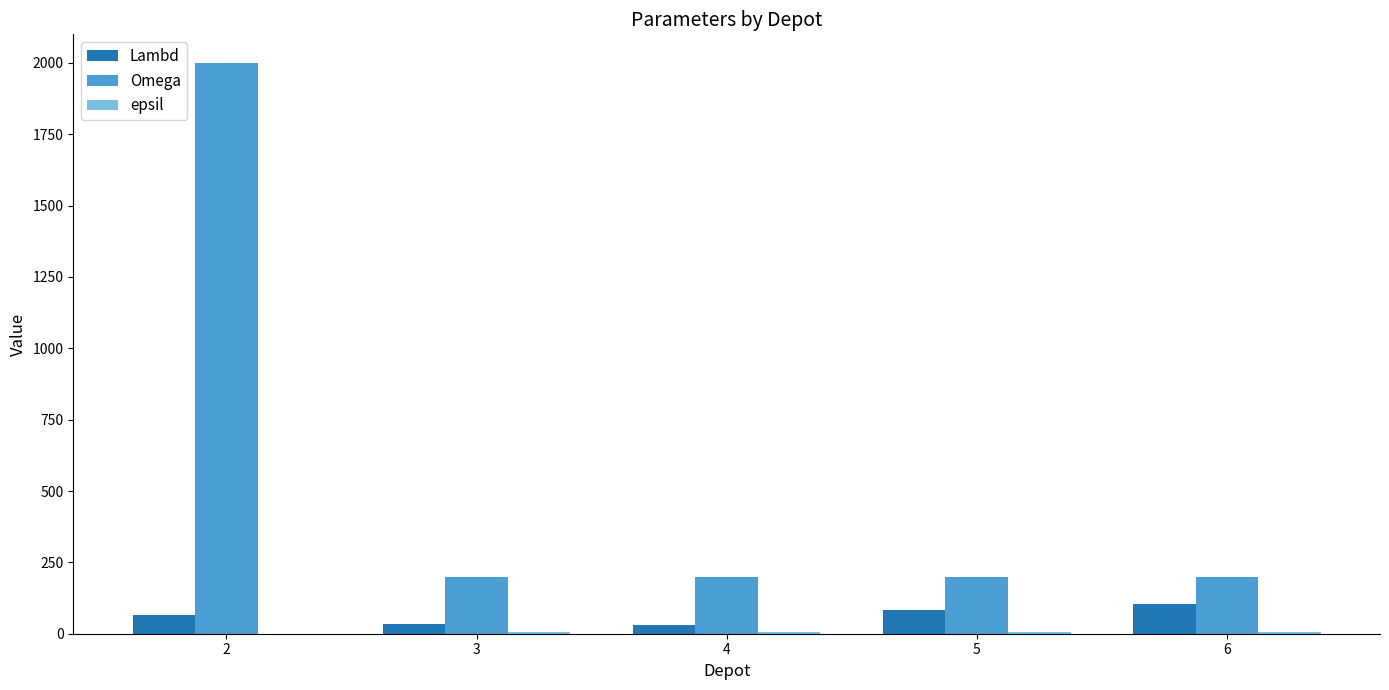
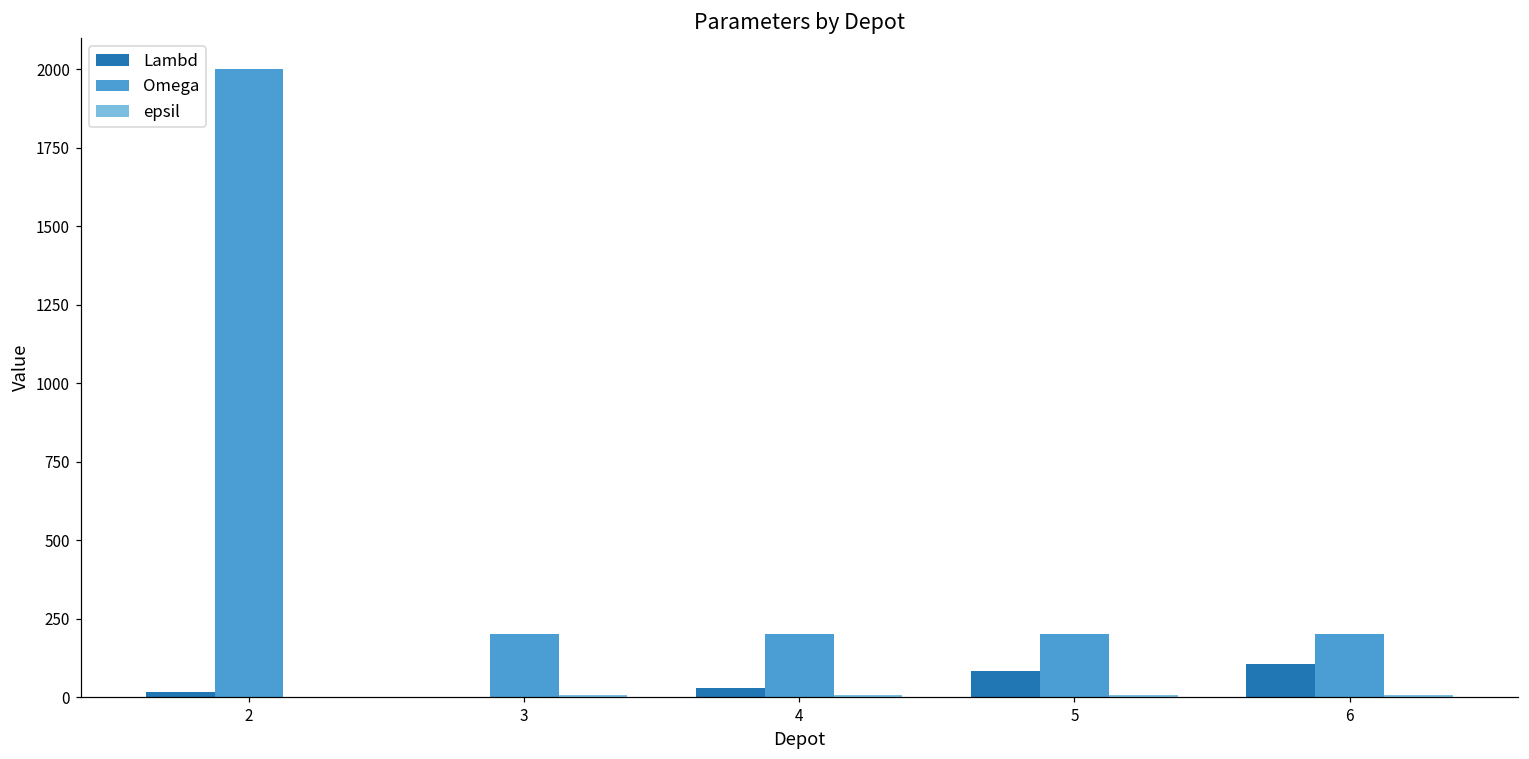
  {
    "Lambd": {
-     "2": 60,
-     "3": 30,
+     "2": 20,
+     "3": 0,
      "4": 30,
      "5": 80,
      "6": 110
    },
    "Omega": {
      "2": 2000,
      "3": 200,
      "4": 200,
      "5": 200,
      "6": 200
    },
    "epsil": {
      "2": 0
    }
  }
